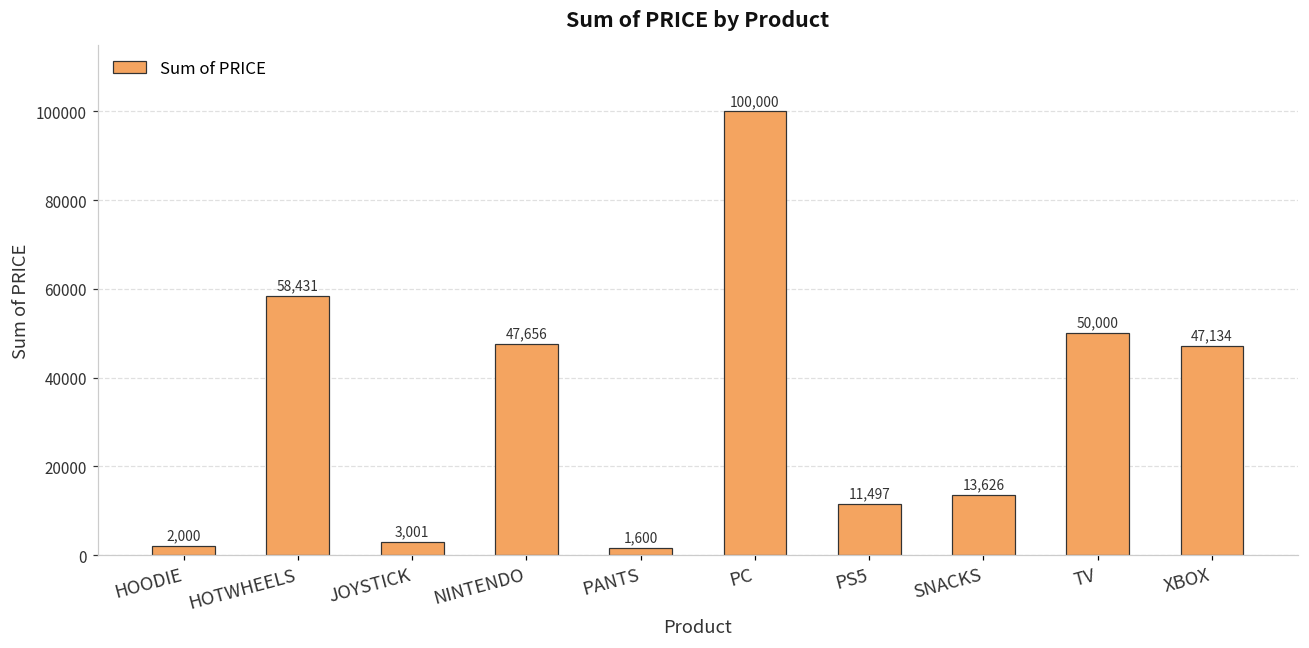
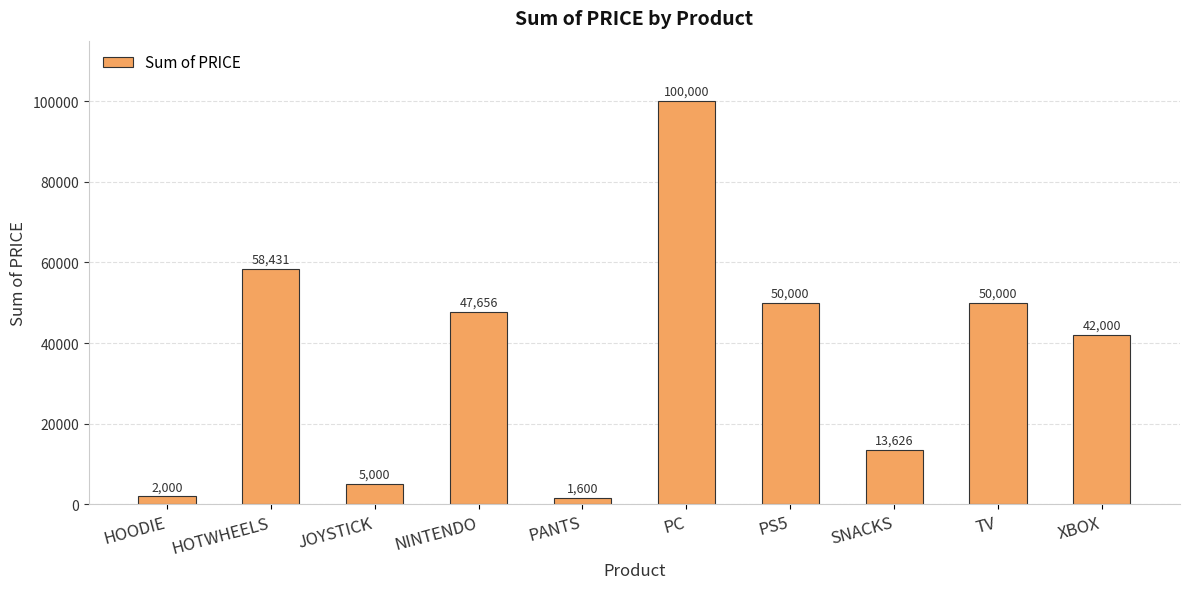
  {
    "HOODIE": "2,000",
    "HOTWHEELS": "58,431",
-   "JOYSTICK": "3,001",
+   "JOYSTICK": "5,000",
    "NINTENDO": "47,656",
    "PANTS": "1,600",
    "PC": "100,000",
-   "PS5": "11,497",
+   "PS5": "50,000",
    "SNACKS": "13,626",
    "TV": "50,000",
-   "XBOX": "47,134"
+   "XBOX": "42,000"
  }
